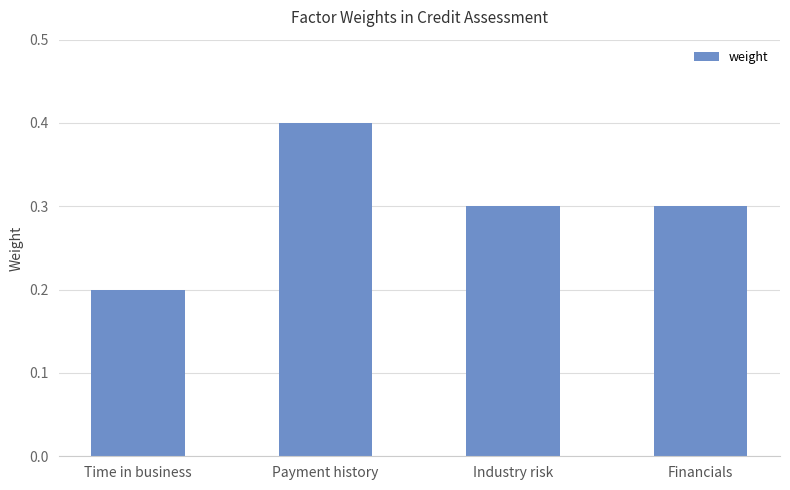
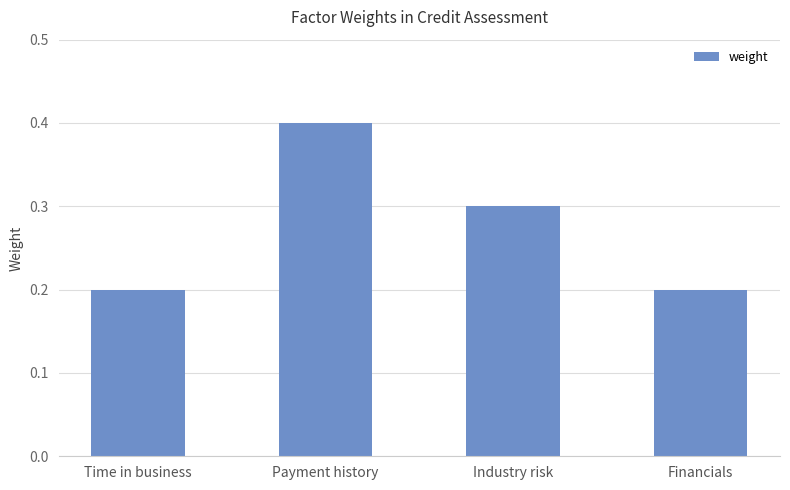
  {
    "Time in business": 0.2,
    "Payment history": 0.4,
    "Industry risk": 0.3,
-   "Financials": 0.3
+   "Financials": 0.2
  }
